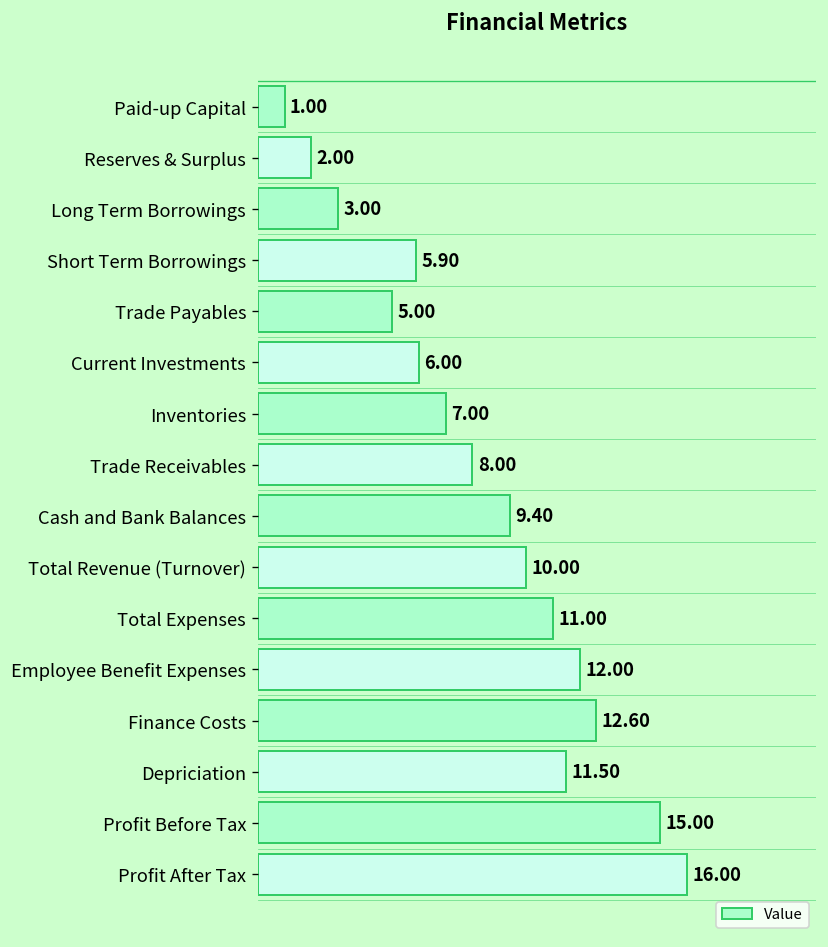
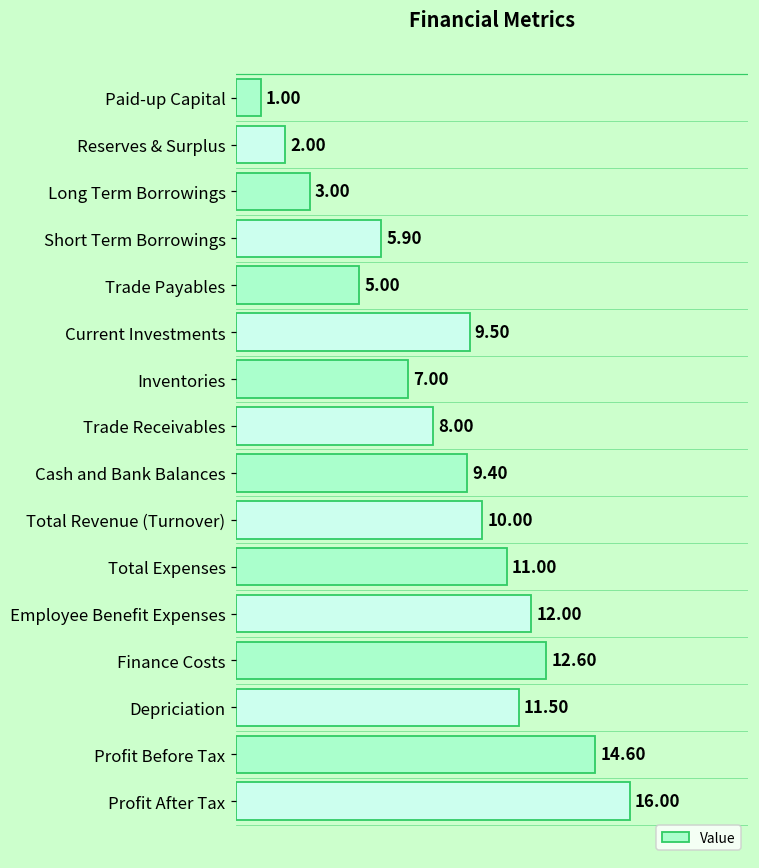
  {
    "Paid-up Capital": 1.00,
    "Reserves & Surplus": 2.00,
    "Long Term Borrowings": 3.00,
    "Short Term Borrowings": 5.90,
    "Trade Payables": 5.00,
-   "Current Investments": 6.00,
+   "Current Investments": 9.50,
    "Inventories": 7.00,
    "Trade Receivables": 8.00,
    "Cash and Bank Balances": 9.40,
    "Total Revenue (Turnover)": 10.00,
    "Total Expenses": 11.00,
    "Employee Benefit Expenses": 12.00,
    "Finance Costs": 12.60,
    "Depriciation": 11.50,
-   "Profit Before Tax": 15.00,
+   "Profit Before Tax": 14.60,
    "Profit After Tax": 16.00
  }
